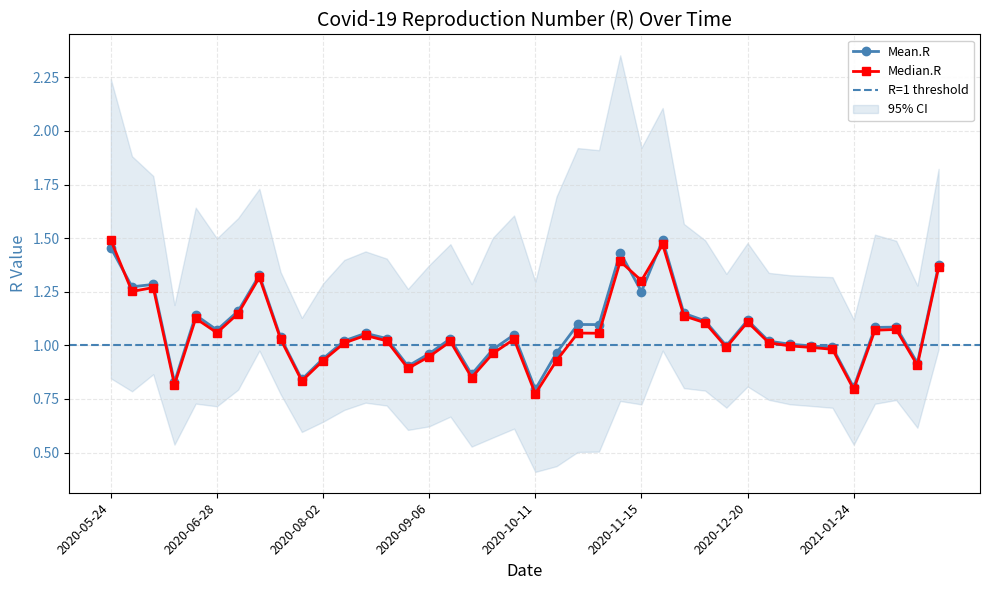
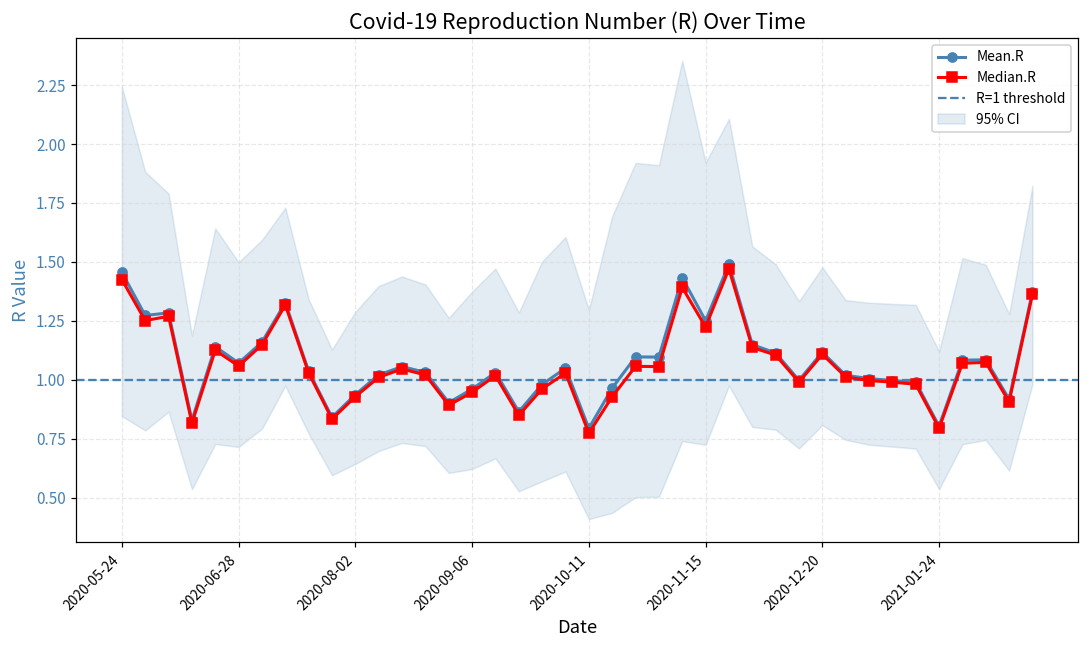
  {
    "Median.R": {
-     "2020-05-24": 1.49,
+     "2020-05-24": 1.43,
      "2020-06-28": 1.06,
      "2020-09-06": 0.95,
      "2020-10-11": 0.77,
-     "2020-11-15": 1.30
+     "2020-11-15": 1.22
    }
  }
